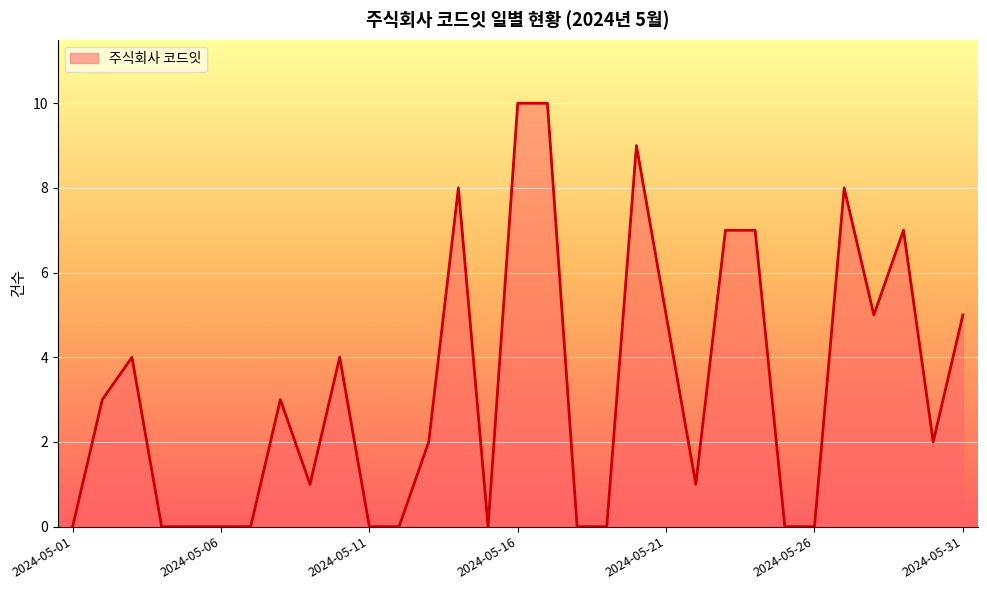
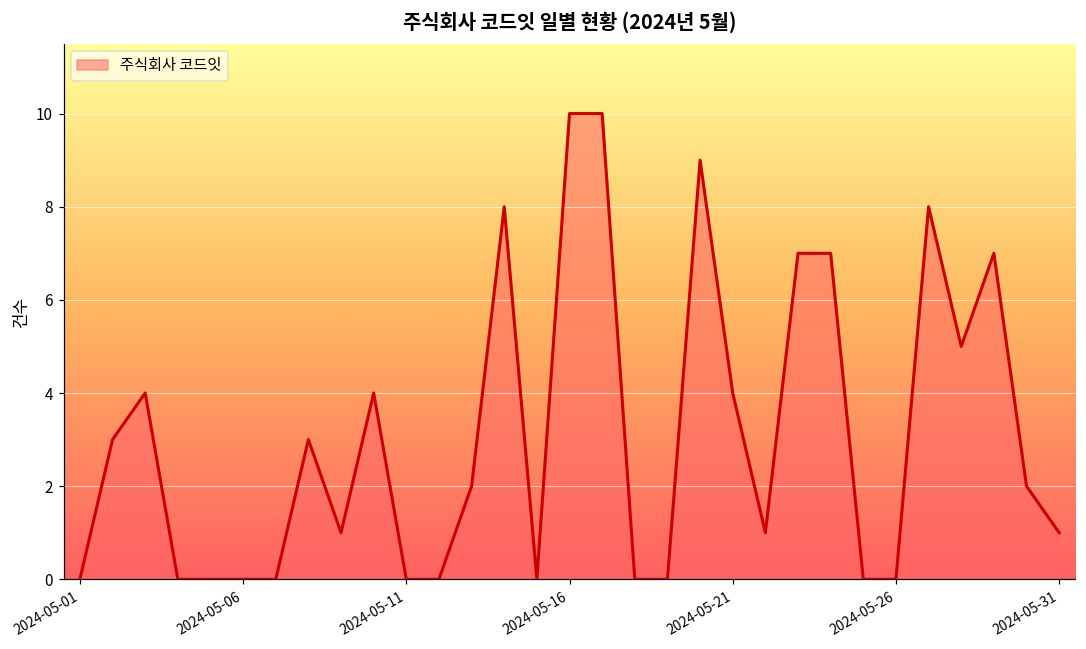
  {
    "2024-05-01": 0,
    "2024-05-06": 0,
    "2024-05-11": 0,
    "2024-05-16": 10,
-   "2024-05-21": 5,
+   "2024-05-21": 4,
    "2024-05-26": 0,
-   "2024-05-31": 5
+   "2024-05-31": 1
  }
